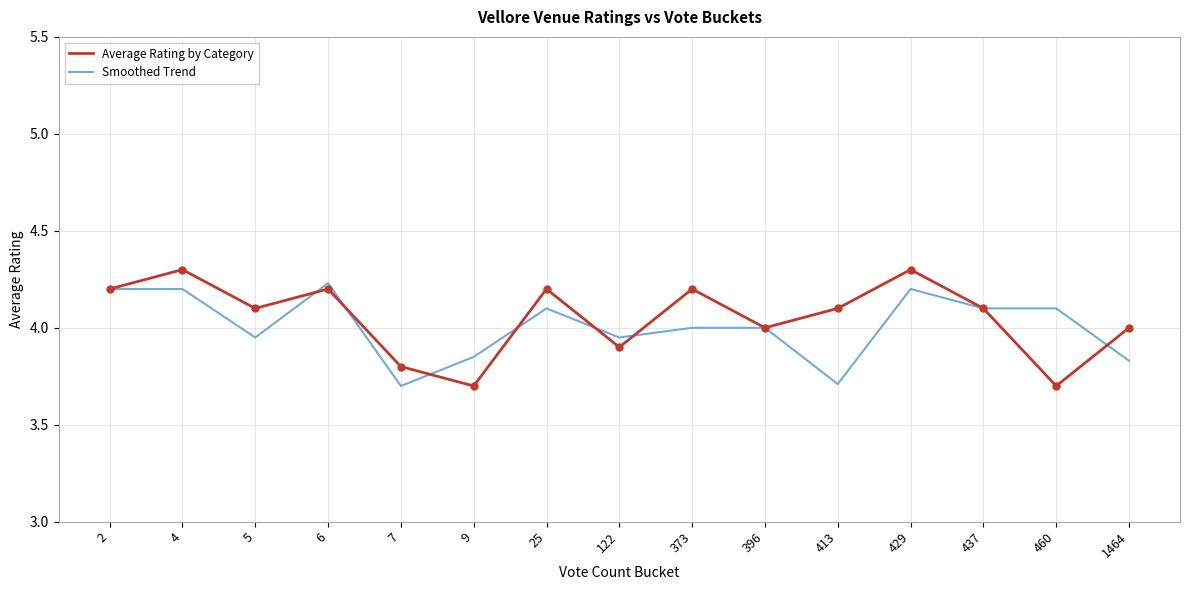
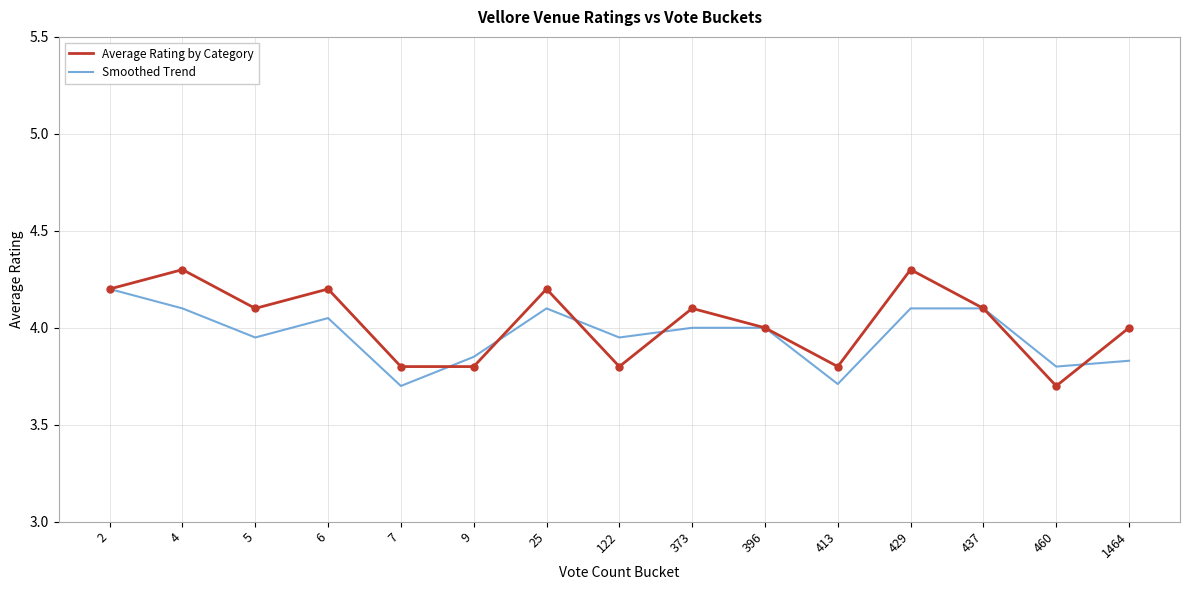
  {
    "Average Rating by Category": {
      "4": 4.3,
      "5": 4.1,
      "6": 4.2,
      "7": 3.8,
-     "9": 3.7,
+     "9": 3.8,
      "25": 4.2,
-     "122": 3.9,
-     "373": 4.2,
-     "413": 4.1,
+     "122": 3.8,
+     "373": 4.1,
+     "413": 3.8,
      "429": 4.3,
      "460": 3.7,
      "1464": 4.0
    },
    "Smoothed Trend": {
-     "4": 4.2,
+     "4": 4.1,
      "5": 3.95,
-     "6": 4.23,
+     "6": 4.05,
      "7": 3.70,
      "9": 3.85,
      "25": 4.10,
      "122": 3.95,
      "373": 4.00,
      "413": 3.71,
-     "429": 4.2,
-     "460": 4.1,
+     "429": 4.1,
+     "460": 3.8,
      "1464": 3.83
    }
  }
